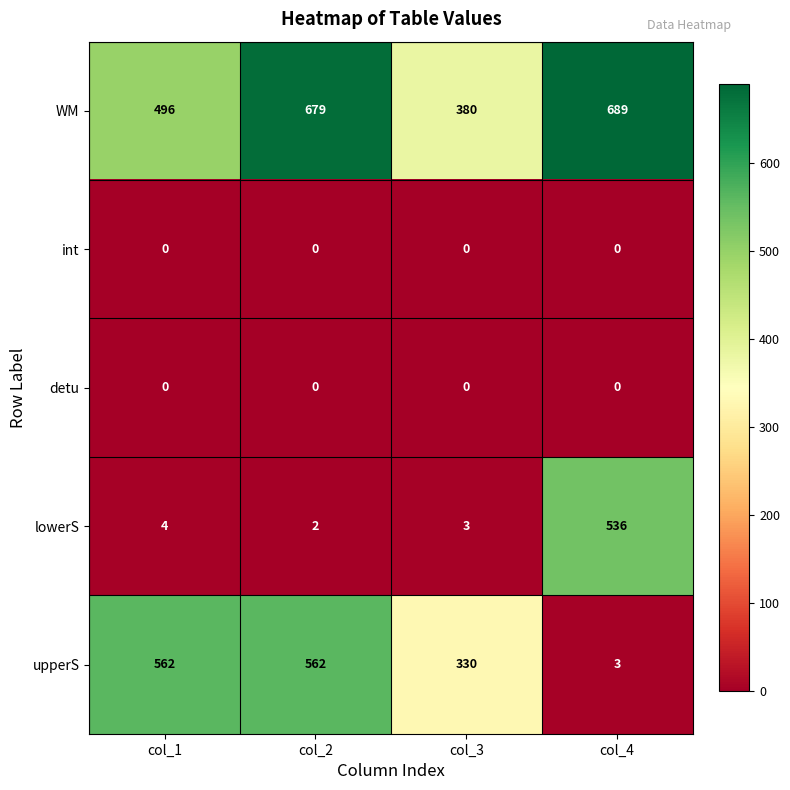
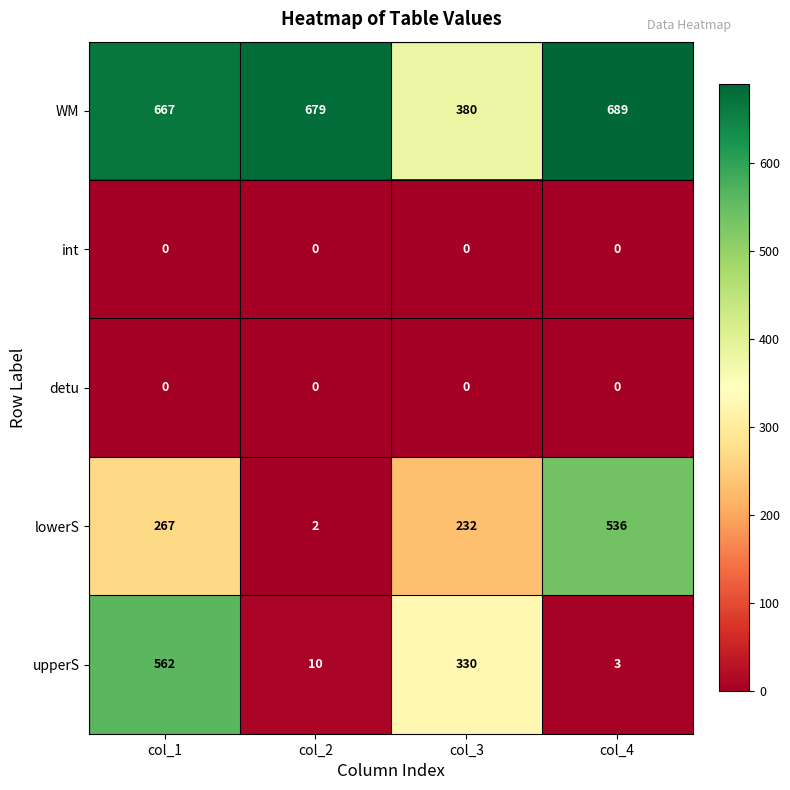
  {
    "WM": {
-     "col_1": 496,
+     "col_1": 667,
      "col_2": 679,
      "col_3": 380,
      "col_4": 689
    },
    "int": {
      "col_1": 0,
      "col_2": 0,
      "col_3": 0,
      "col_4": 0
    },
    "detu": {
      "col_1": 0,
      "col_2": 0,
      "col_3": 0,
      "col_4": 0
    },
    "lowerS": {
-     "col_1": 4,
+     "col_1": 267,
      "col_2": 2,
-     "col_3": 3,
+     "col_3": 232,
      "col_4": 536
    },
    "upperS": {
      "col_1": 562,
-     "col_2": 562,
+     "col_2": 10,
      "col_3": 330,
      "col_4": 3
    }
  }
